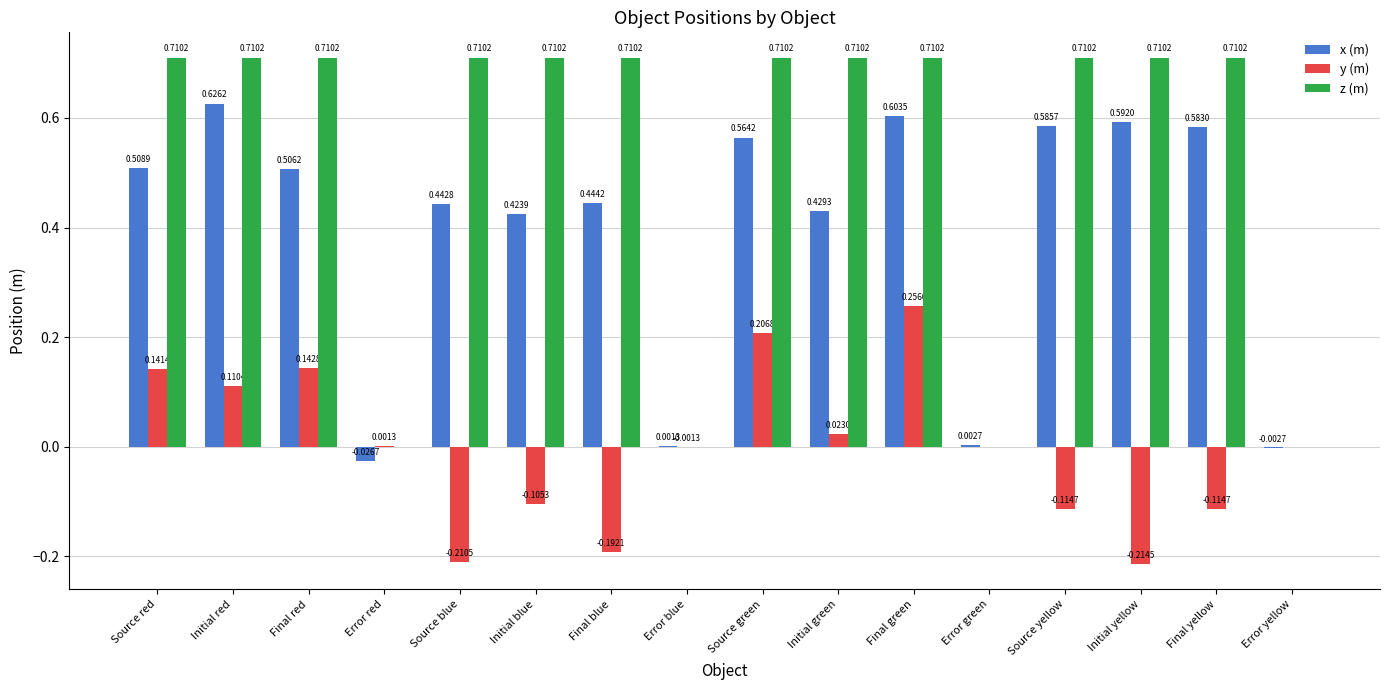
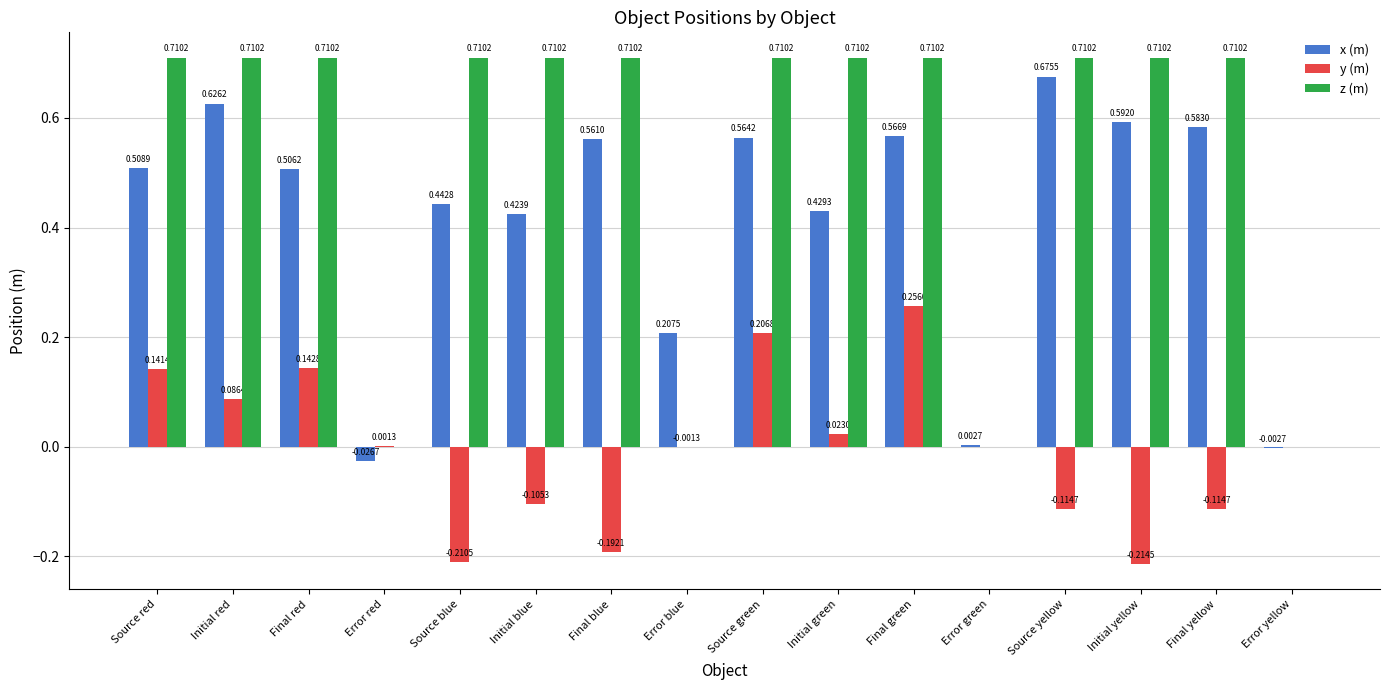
  {
    "x (m)": {
      "Source red": 0.5089,
      "Initial red": 0.6262,
      "Final red": 0.5062,
      "Error red": -0.0267,
      "Source blue": 0.4428,
      "Initial blue": 0.4239,
-     "Final blue": 0.4442,
-     "Error blue": 0.0013,
+     "Final blue": 0.5610,
+     "Error blue": 0.2075,
      "Source green": 0.5642,
      "Initial green": 0.4293,
-     "Final green": 0.6035,
+     "Final green": 0.5669,
      "Error green": 0.0027,
-     "Source yellow": 0.5857,
+     "Source yellow": 0.6755,
      "Initial yellow": 0.5920,
      "Final yellow": 0.5830,
      "Error yellow": -0.0027
    },
    "y (m)": {
      "Source red": 0.1414,
-     "Initial red": 0.1104,
+     "Initial red": 0.0864,
      "Final red": 0.1428,
      "Error red": 0.0013,
      "Source blue": -0.2105,
      "Initial blue": -0.1053,
      "Final blue": -0.1921,
      "Source green": 0.2068,
      "Initial green": 0.0230,
      "Final green": 0.2560,
      "Source yellow": -0.1147,
      "Initial yellow": -0.2145,
      "Final yellow": -0.1147
    },
    "z (m)": {
      "Source red": 0.7102,
      "Initial red": 0.7102,
      "Final red": 0.7102,
      "Source blue": 0.7102,
      "Initial blue": 0.7102,
      "Final blue": 0.7102,
      "Source green": 0.7102,
      "Initial green": 0.7102,
      "Final green": 0.7102,
      "Source yellow": 0.7102,
      "Initial yellow": 0.7102,
      "Final yellow": 0.7102
    }
  }
